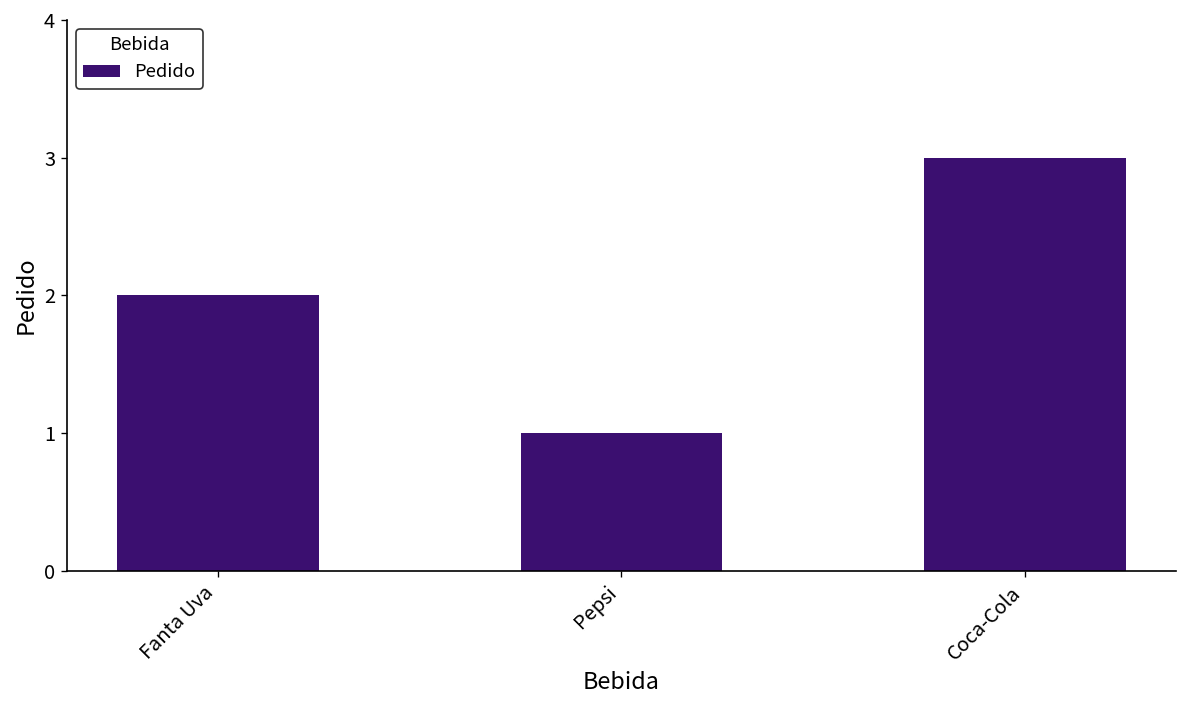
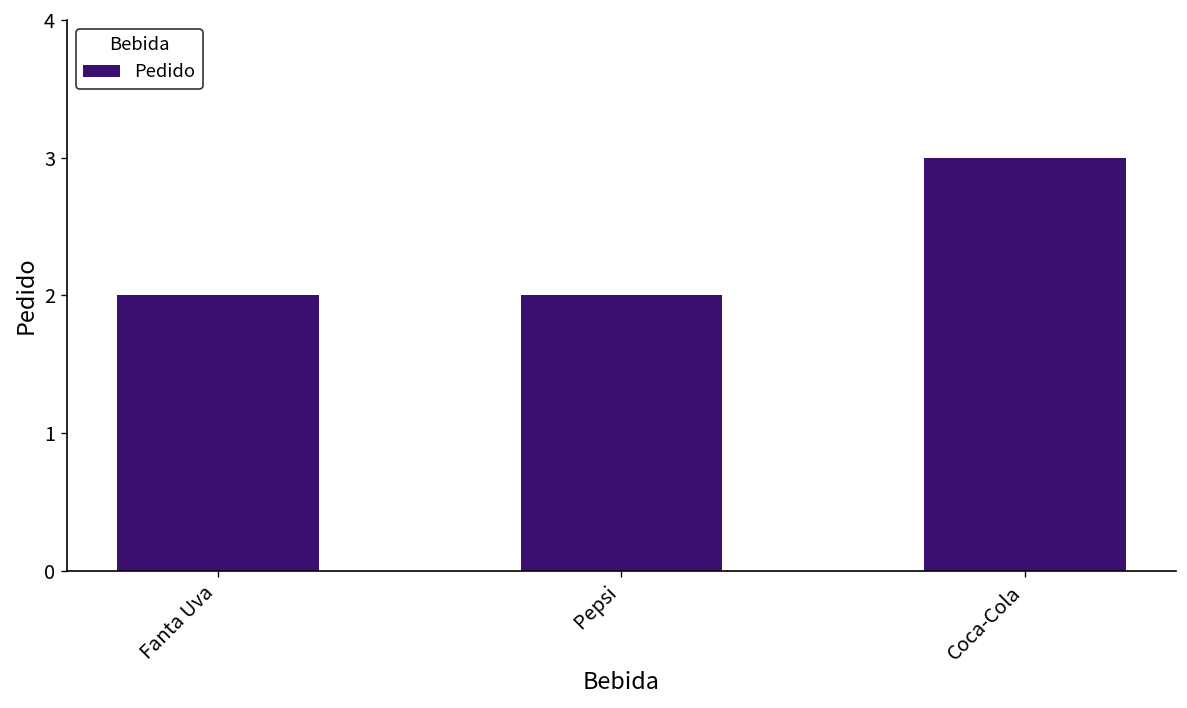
  {
    "Fanta Uva": 2,
-   "Pepsi": 1,
+   "Pepsi": 2,
    "Coca-Cola": 3
  }
